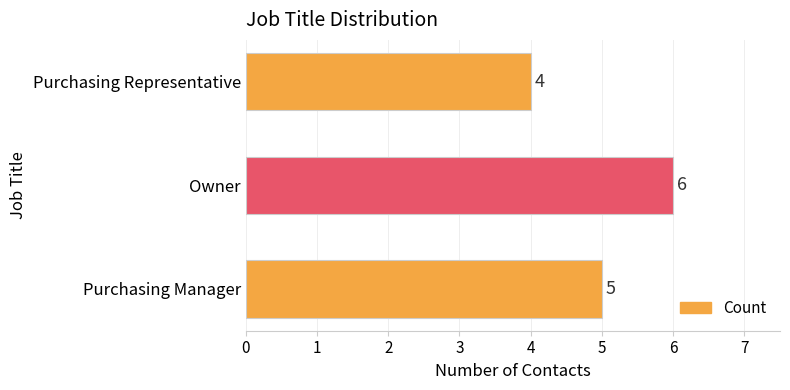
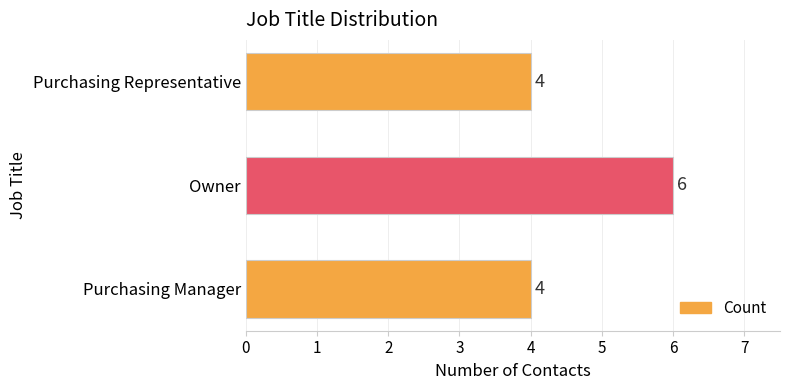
  {
    "Purchasing Representative": 4,
    "Owner": 6,
-   "Purchasing Manager": 5
+   "Purchasing Manager": 4
  }
